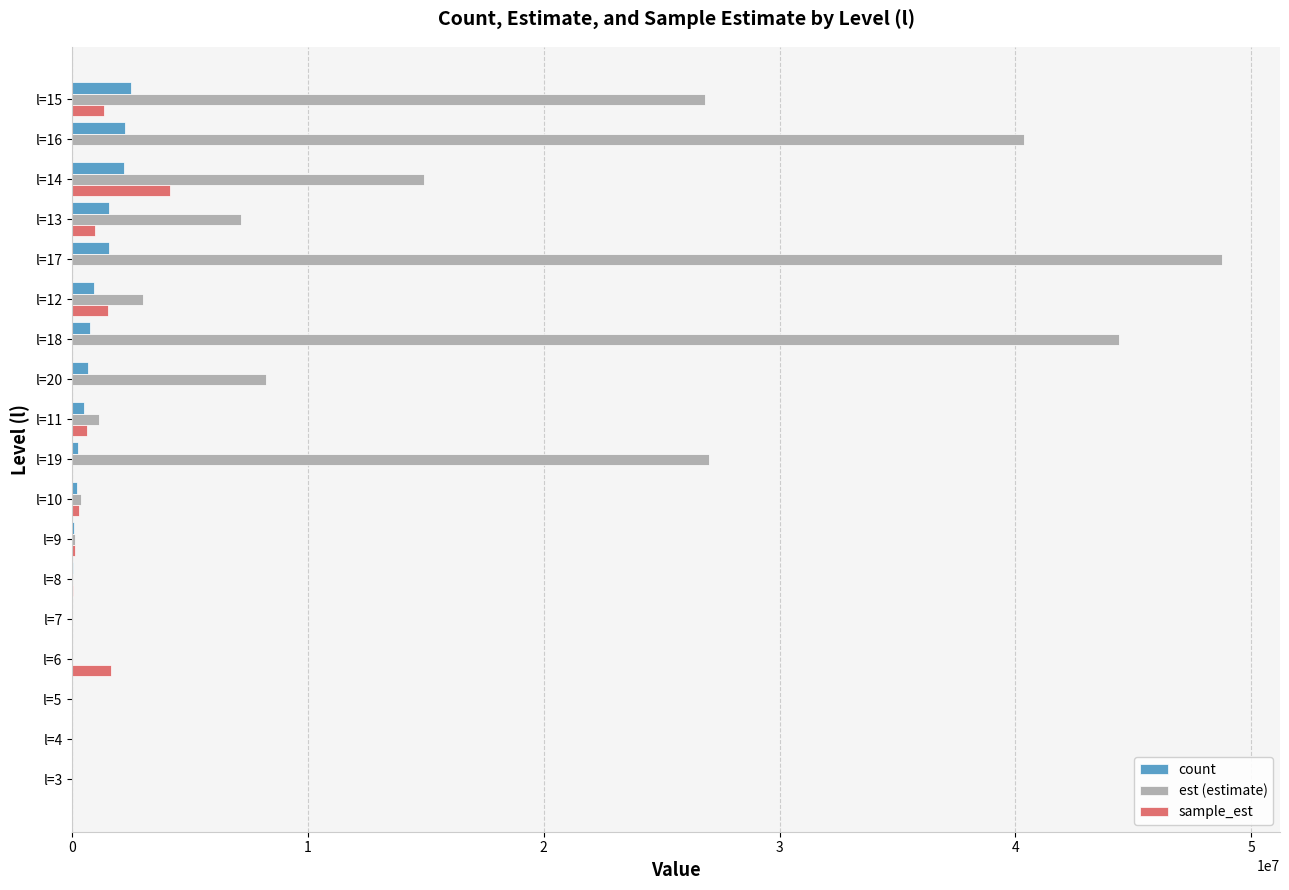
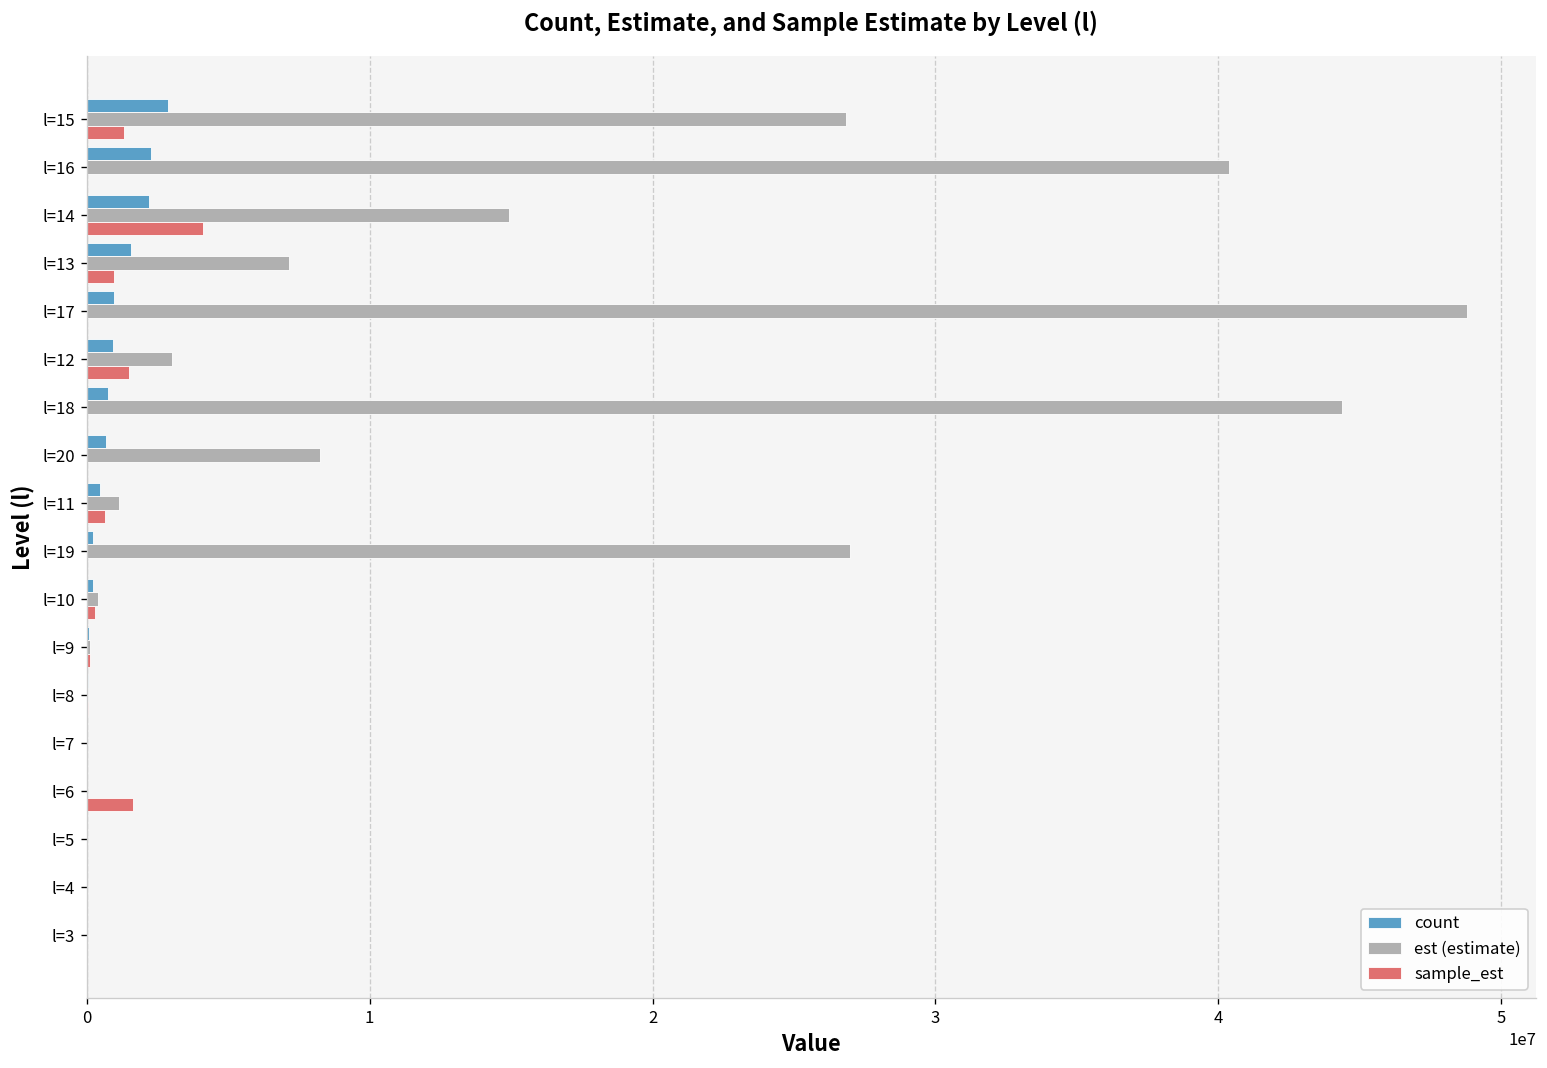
  {
    "count": {
-     "l=15": 2500000,
+     "l=15": 2900000,
      "l=16": 2300000,
      "l=14": 2200000,
      "l=13": 1600000,
-     "l=17": 1600000,
+     "l=17": 1000000,
      "l=12": 900000,
      "l=18": 800000,
      "l=20": 700000,
      "l=11": 500000,
      "l=19": 200000,
      "l=10": 200000
    },
    "sample_est": {
      "l=15": 1300000,
      "l=16": 0,
      "l=14": 4100000,
      "l=13": 1000000,
      "l=17": 0,
      "l=12": 1500000,
      "l=18": 0,
      "l=20": 0,
      "l=11": 600000,
      "l=19": 0,
      "l=10": 300000,
      "l=9": 100000,
      "l=6": 1600000
    }
  }
